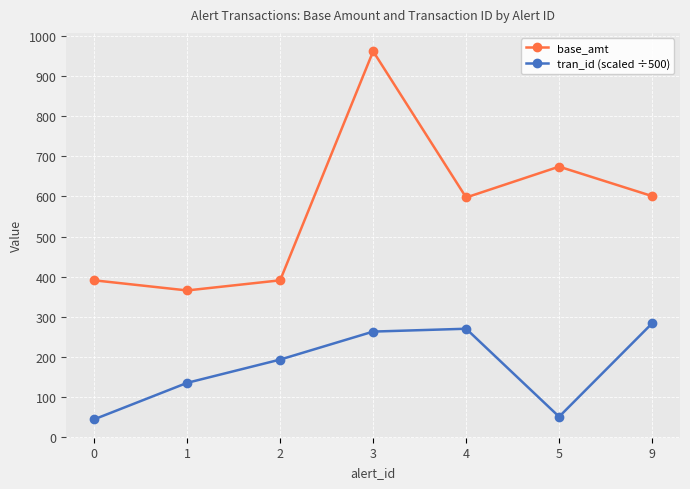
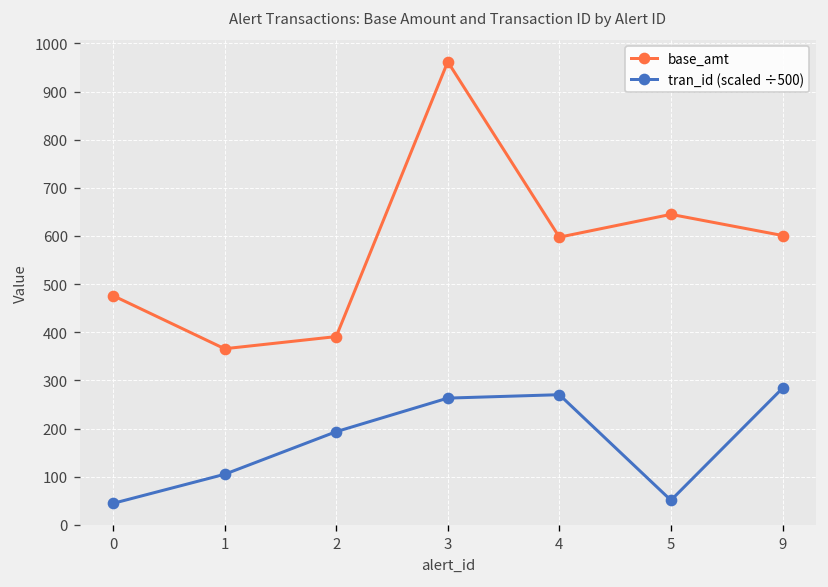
  {
    "base_amt": {
-     "0": 390,
+     "0": 480,
      "1": 370,
      "2": 390,
      "3": 960,
      "4": 600,
-     "5": 670,
+     "5": 640,
      "9": 600
    },
    "tran_id (scaled ÷500)": {
      "0": 40,
-     "1": 140,
+     "1": 110,
      "2": 190,
      "3": 260,
      "4": 270,
      "5": 50,
      "9": 280
    }
  }
